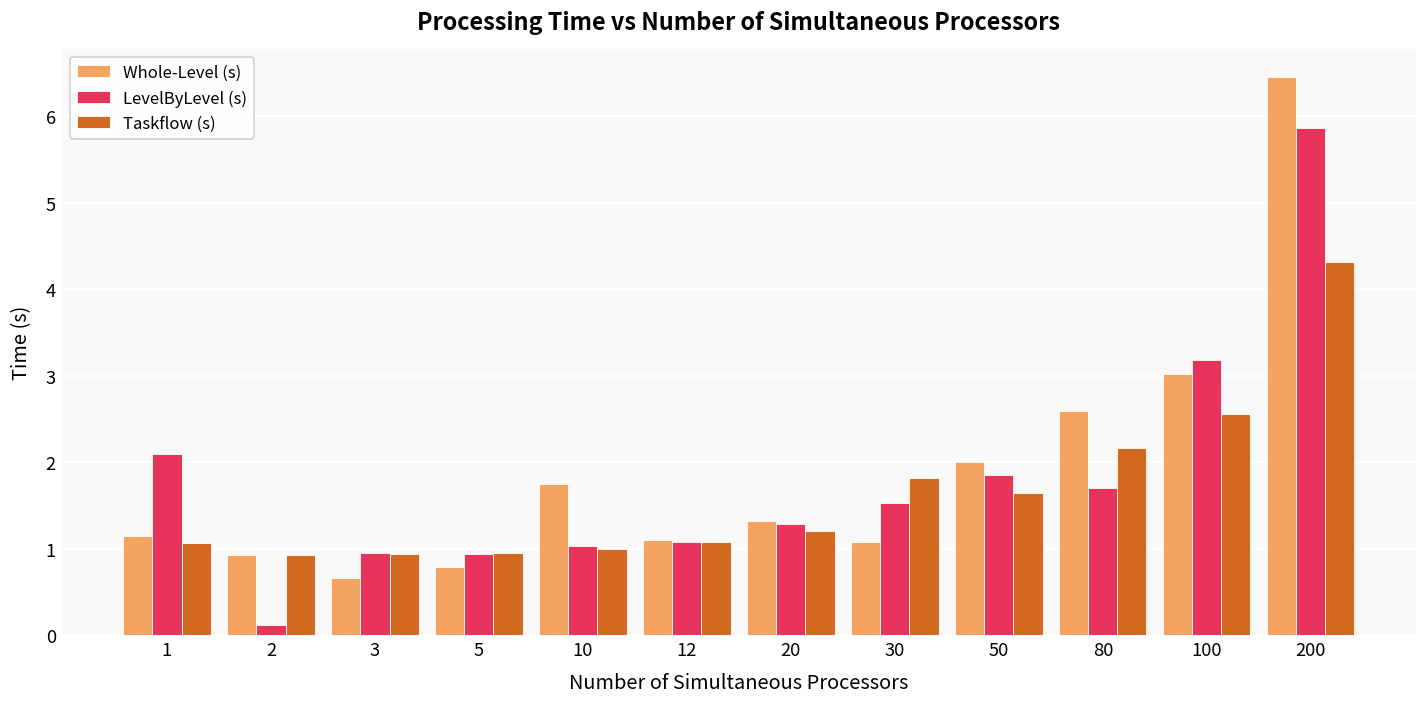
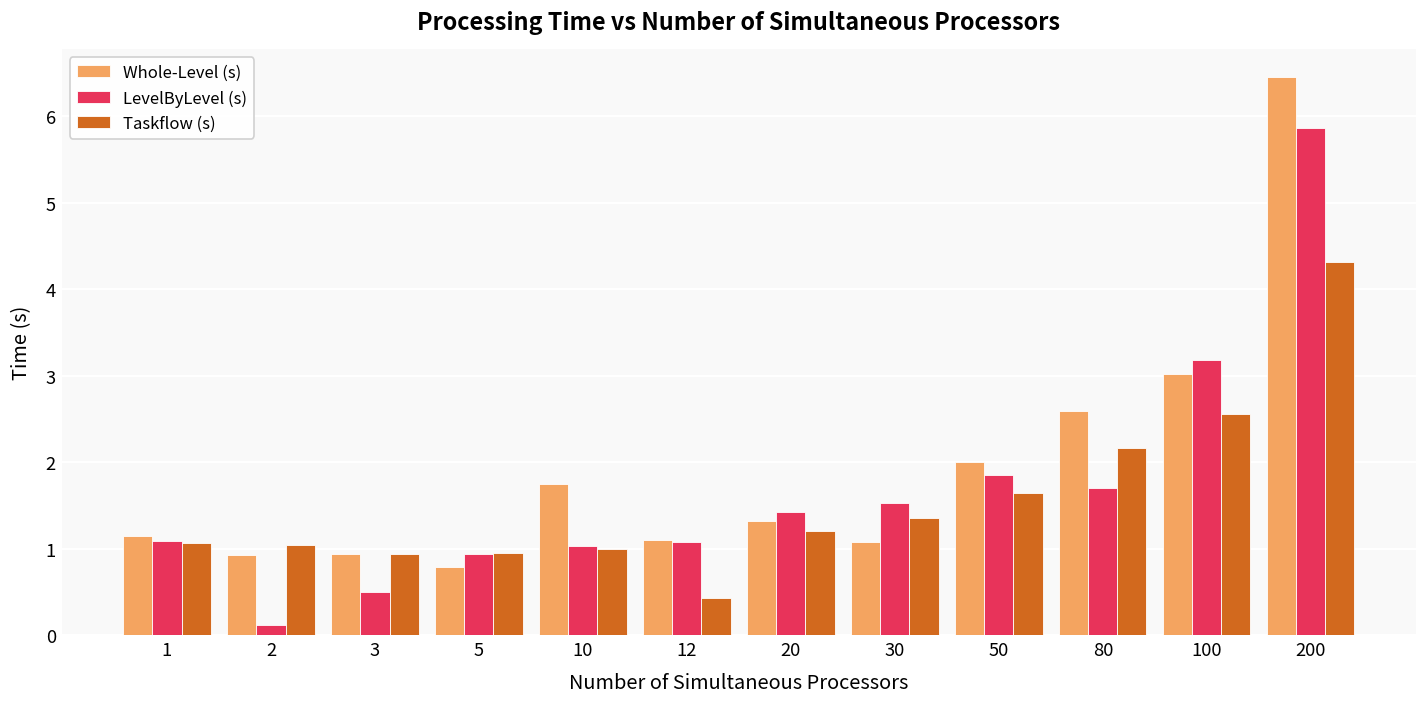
  {
    "Whole-Level (s)": {
      "1": 1.1,
      "2": 0.9,
-     "3": 0.7,
+     "3": 0.9,
      "5": 0.8,
      "10": 1.7,
      "12": 1.1,
      "20": 1.3,
      "30": 1.1,
      "50": 2.0,
      "80": 2.6,
      "100": 3.0,
      "200": 6.5
    },
    "LevelByLevel (s)": {
-     "1": 2.1,
+     "1": 1.1,
      "2": 0.1,
-     "3": 1.0,
+     "3": 0.5,
      "5": 0.9,
      "10": 1.0,
      "12": 1.1,
-     "20": 1.3,
+     "20": 1.4,
      "30": 1.5,
      "50": 1.9,
      "80": 1.7,
      "100": 3.2,
      "200": 5.9
    },
    "Taskflow (s)": {
      "1": 1.1,
-     "2": 0.9,
+     "2": 1.0,
      "3": 0.9,
      "5": 0.9,
      "10": 1.0,
-     "12": 1.1,
+     "12": 0.4,
      "20": 1.2,
-     "30": 1.8,
+     "30": 1.4,
      "50": 1.6,
      "80": 2.2,
      "100": 2.6,
      "200": 4.3
    }
  }
